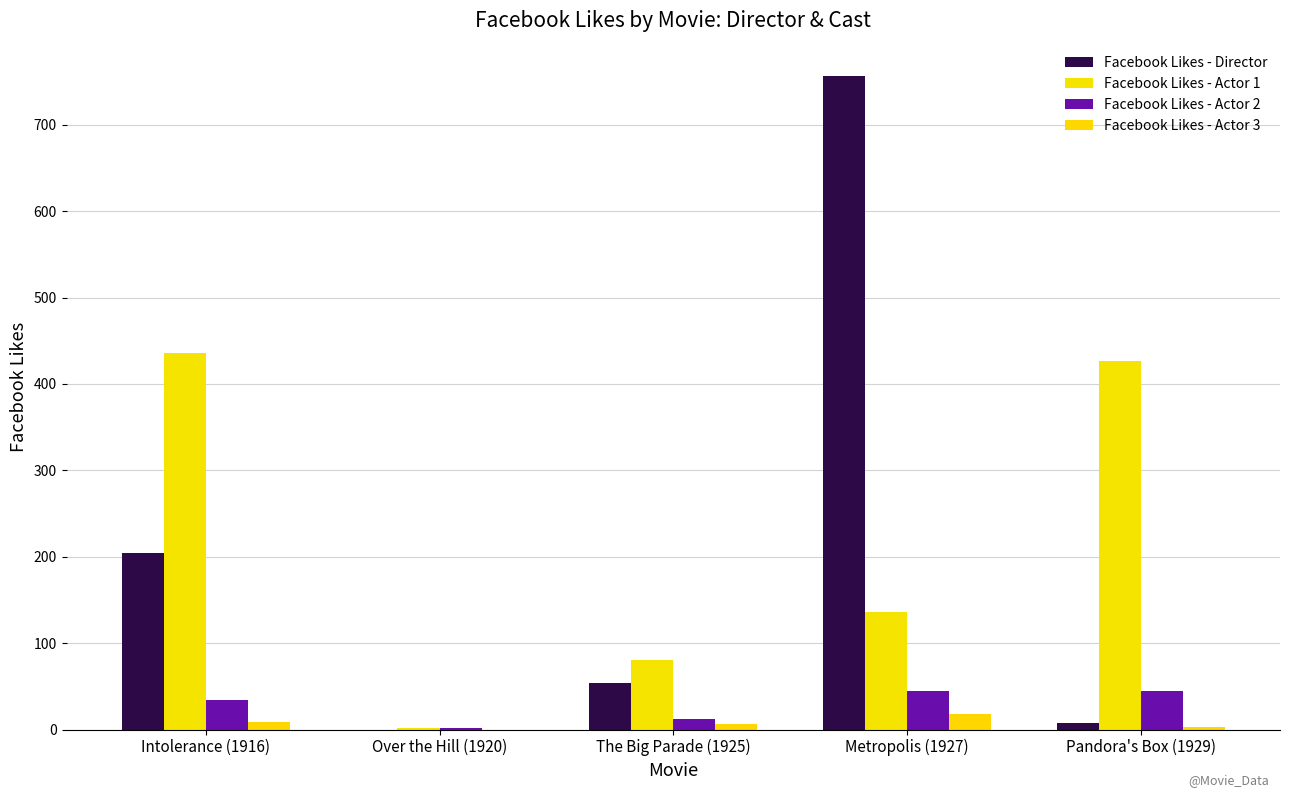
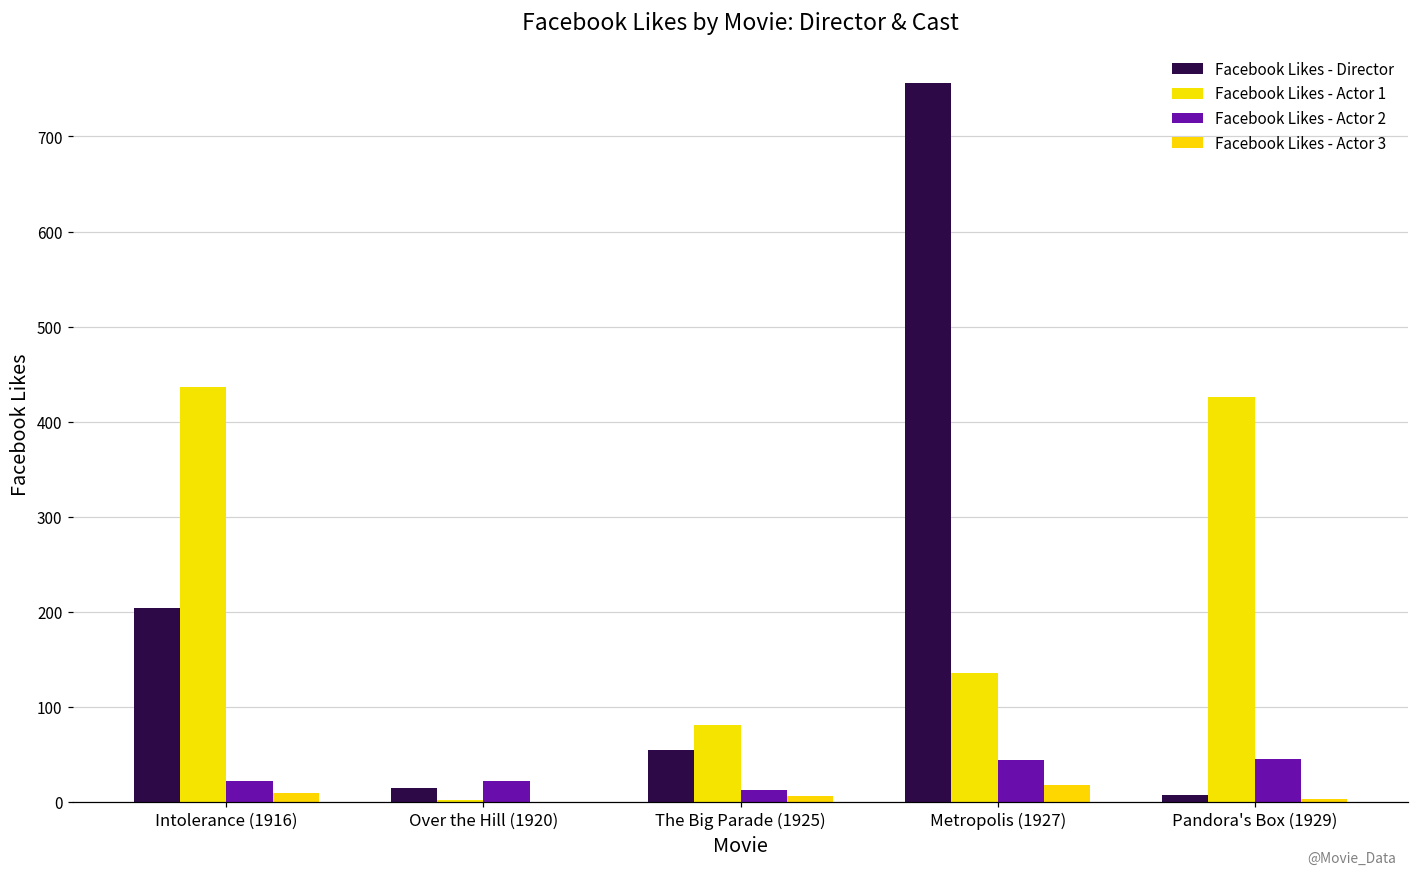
  {
    "Facebook Likes - Director": {
      "Intolerance (1916)": 200,
-     "Over the Hill (1920)": 0,
+     "Over the Hill (1920)": 10,
      "The Big Parade (1925)": 50,
      "Metropolis (1927)": 760,
      "Pandora's Box (1929)": 10
    },
    "Facebook Likes - Actor 2": {
-     "Intolerance (1916)": 30,
-     "Over the Hill (1920)": 0,
+     "Intolerance (1916)": 20,
+     "Over the Hill (1920)": 20,
      "The Big Parade (1925)": 10,
      "Metropolis (1927)": 40,
      "Pandora's Box (1929)": 50
    }
  }
